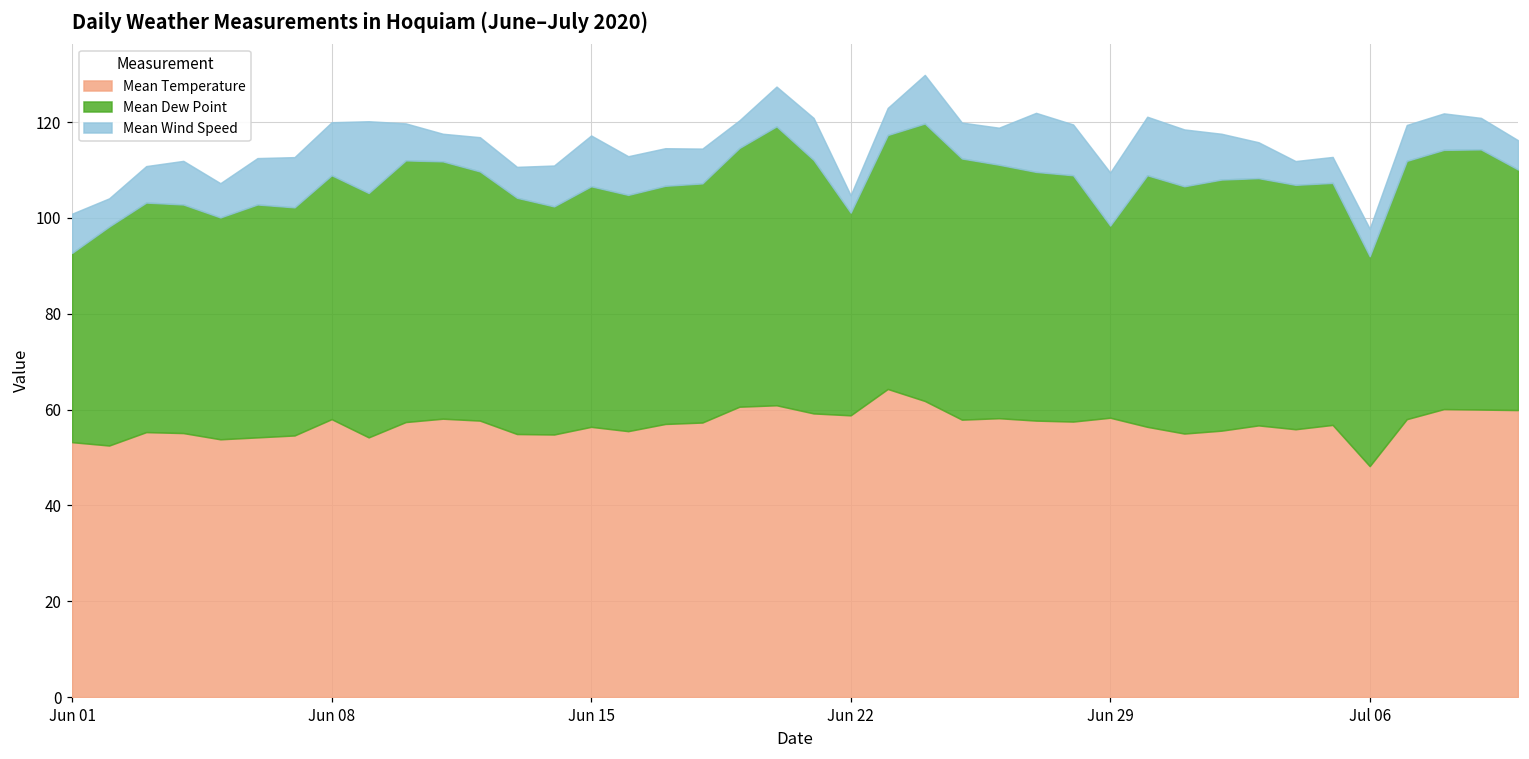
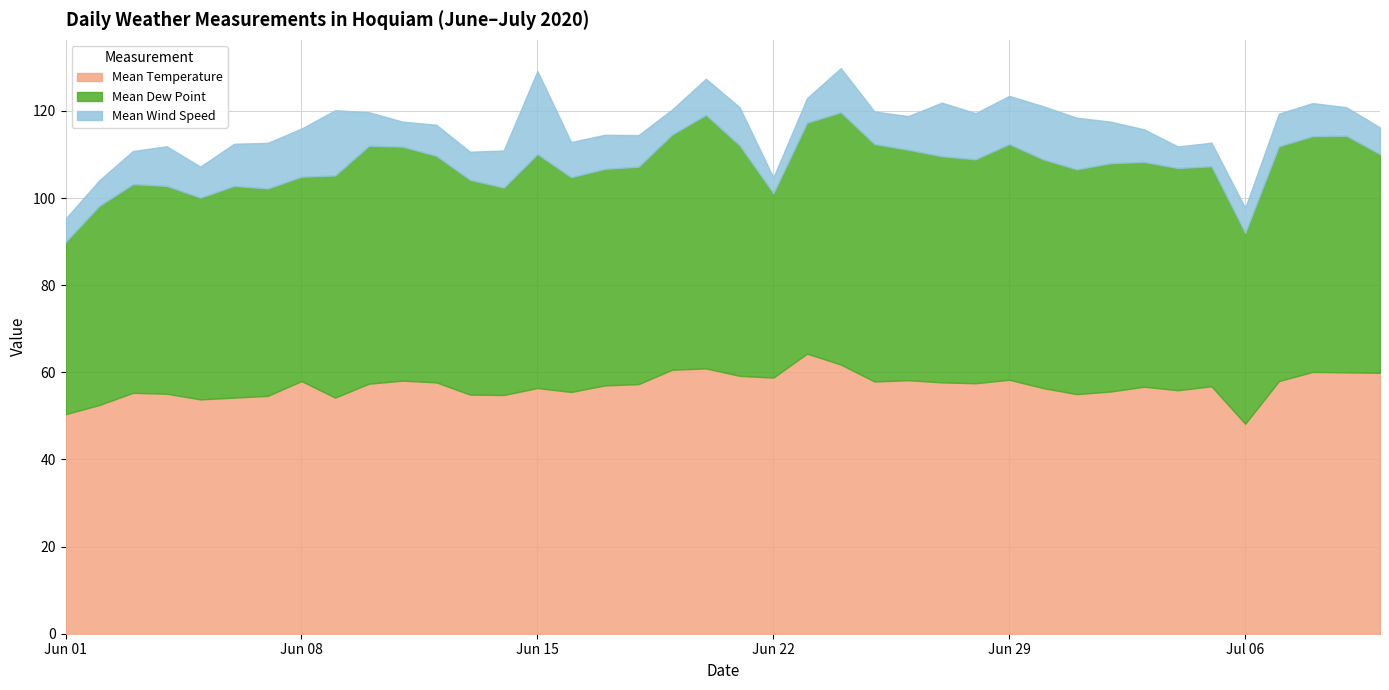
  {
    "Mean Temperature": {
-     "Jun 01": 53,
+     "Jun 01": 50,
      "Jun 08": 58,
      "Jun 15": 56,
      "Jun 22": 59,
      "Jun 29": 58,
      "Jul 06": 48
    },
    "Mean Dew Point": {
      "Jun 01": 40,
-     "Jun 08": 51,
-     "Jun 15": 50,
+     "Jun 08": 47,
+     "Jun 15": 54,
      "Jun 22": 42,
-     "Jun 29": 40,
+     "Jun 29": 54,
      "Jul 06": 44
    },
    "Mean Wind Speed": {
-     "Jun 01": 8,
+     "Jun 01": 5,
      "Jun 08": 11,
-     "Jun 15": 11,
+     "Jun 15": 19,
      "Jun 22": 4,
      "Jun 29": 11,
      "Jul 06": 6
    }
  }
